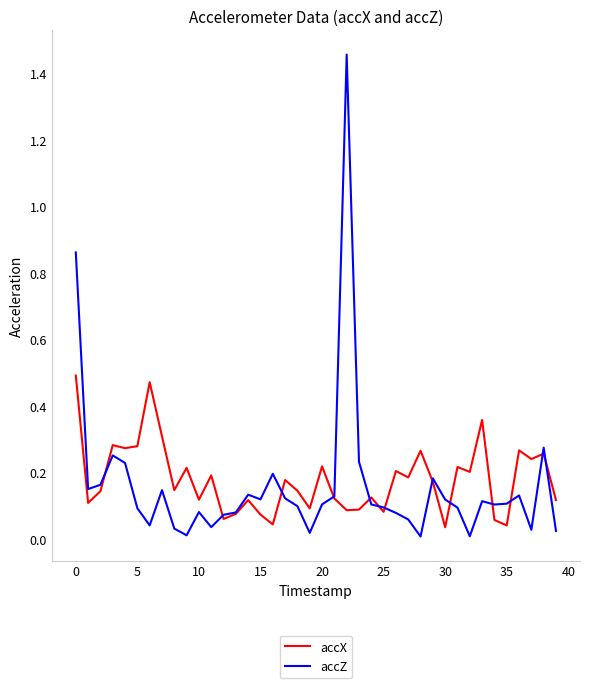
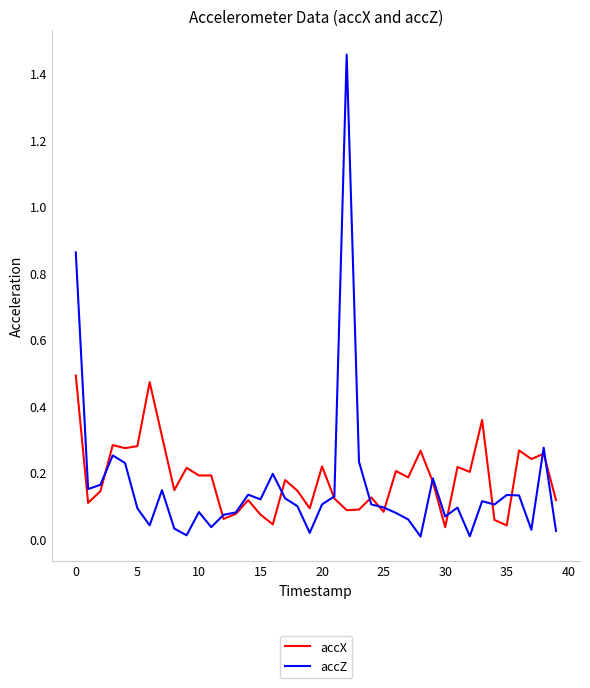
  {
    "accX": {
      "0": 0.49,
      "5": 0.28,
-     "10": 0.12,
+     "10": 0.19,
      "15": 0.07,
      "20": 0.22,
      "25": 0.08,
      "30": 0.04,
      "35": 0.04
    },
    "accZ": {
      "0": 0.86,
      "5": 0.09,
      "10": 0.08,
      "15": 0.12,
      "20": 0.10,
      "25": 0.09,
-     "30": 0.12,
-     "35": 0.11
+     "30": 0.07,
+     "35": 0.13
    }
  }
